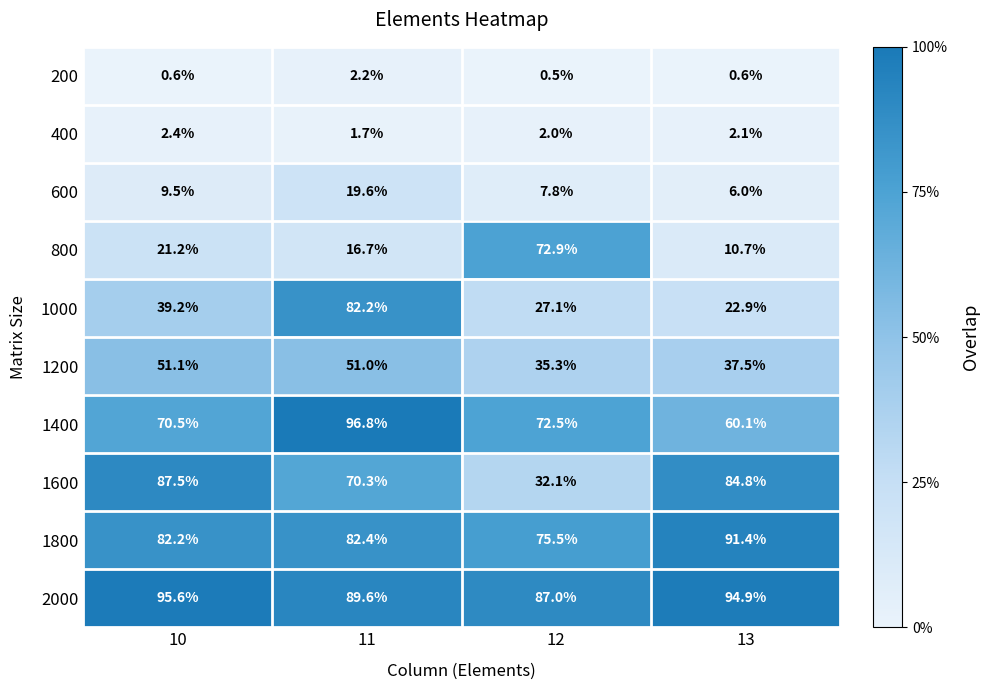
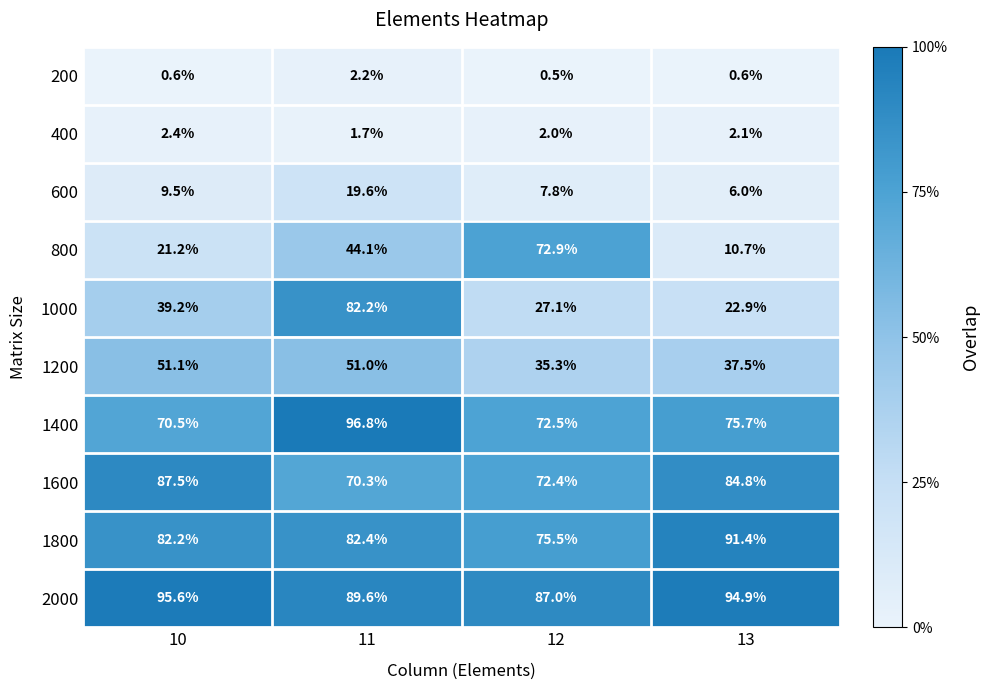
  {
    "200": {
      "10": "0.6%",
      "11": "2.2%",
      "12": "0.5%",
      "13": "0.6%"
    },
    "400": {
      "10": "2.4%",
      "11": "1.7%",
      "12": "2.0%",
      "13": "2.1%"
    },
    "600": {
      "10": "9.5%",
      "11": "19.6%",
      "12": "7.8%",
      "13": "6.0%"
    },
    "800": {
      "10": "21.2%",
-     "11": "16.7%",
+     "11": "44.1%",
      "12": "72.9%",
      "13": "10.7%"
    },
    "1000": {
      "10": "39.2%",
      "11": "82.2%",
      "12": "27.1%",
      "13": "22.9%"
    },
    "1200": {
      "10": "51.1%",
      "11": "51.0%",
      "12": "35.3%",
      "13": "37.5%"
    },
    "1400": {
      "10": "70.5%",
      "11": "96.8%",
      "12": "72.5%",
-     "13": "60.1%"
+     "13": "75.7%"
    },
    "1600": {
      "10": "87.5%",
      "11": "70.3%",
-     "12": "32.1%",
+     "12": "72.4%",
      "13": "84.8%"
    },
    "1800": {
      "10": "82.2%",
      "11": "82.4%",
      "12": "75.5%",
      "13": "91.4%"
    },
    "2000": {
      "10": "95.6%",
      "11": "89.6%",
      "12": "87.0%",
      "13": "94.9%"
    }
  }
